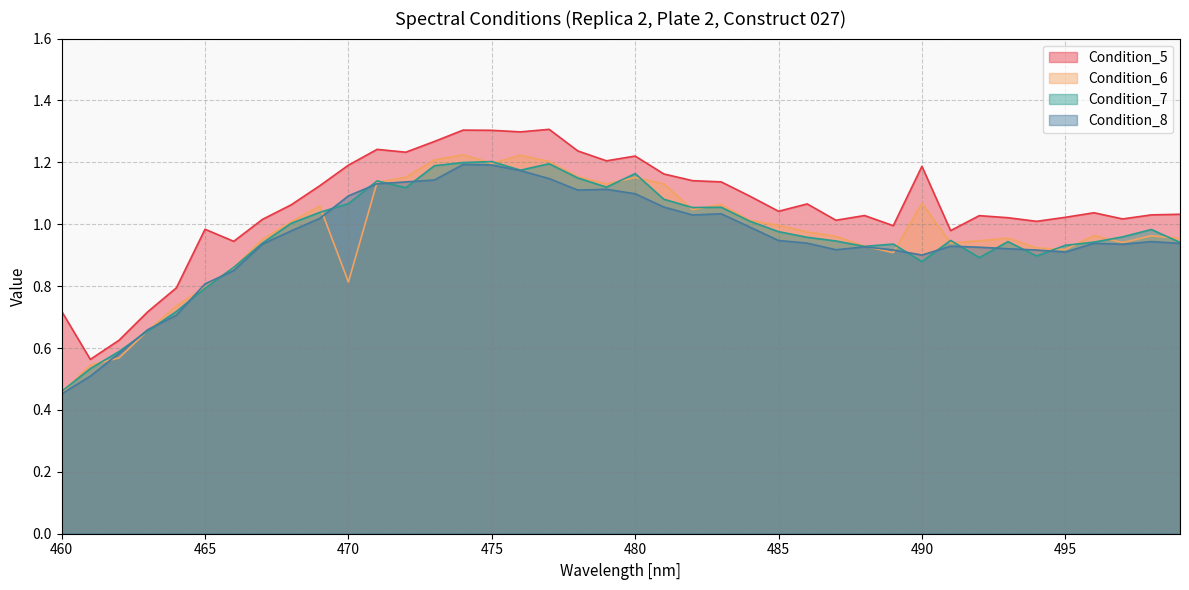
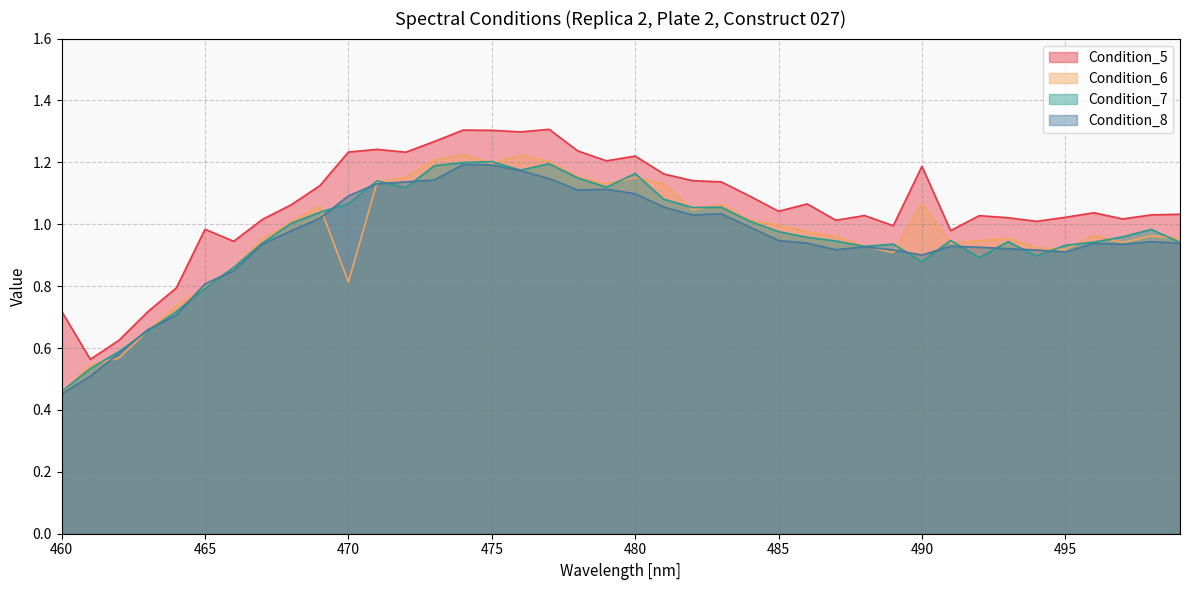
  {
    "Condition_5": {
      "460": 0.72,
      "465": 0.98,
-     "470": 1.19,
+     "470": 1.23,
      "475": 1.30,
      "480": 1.22,
      "485": 1.04,
      "490": 1.19,
      "495": 1.02
    },
    "Condition_6": {
      "470": 0.81,
      "480": 1.15,
      "485": 1.00,
      "490": 1.07,
      "495": 0.92
    }
  }
